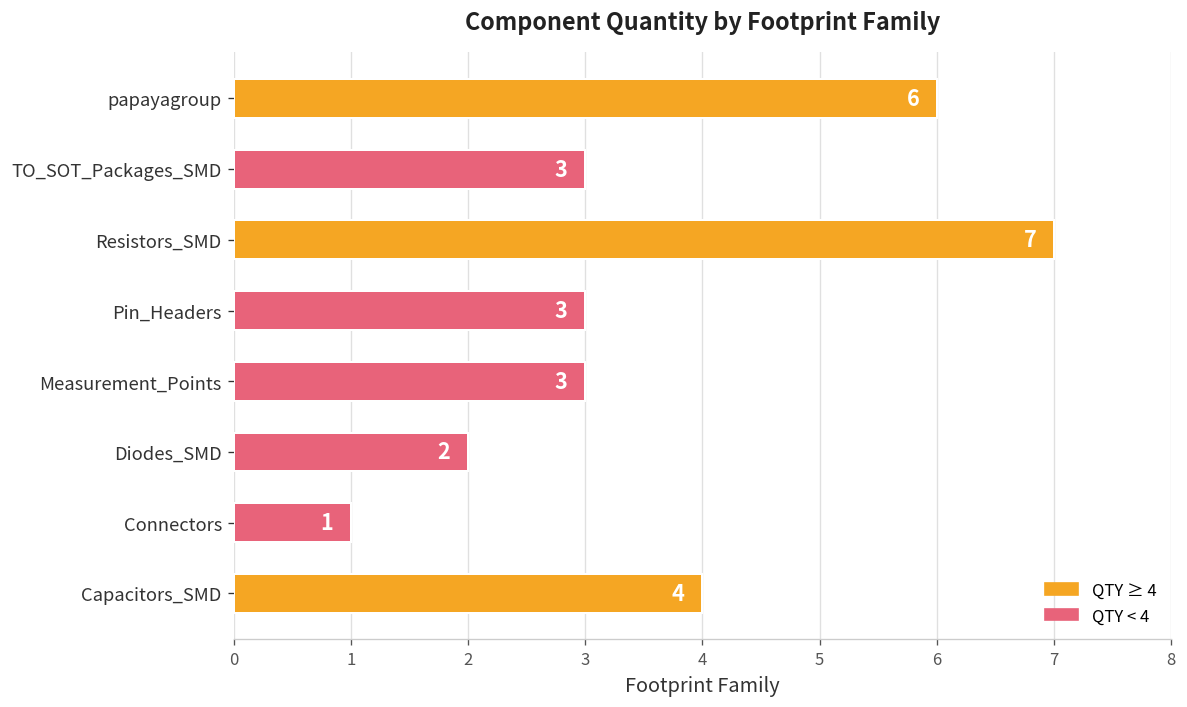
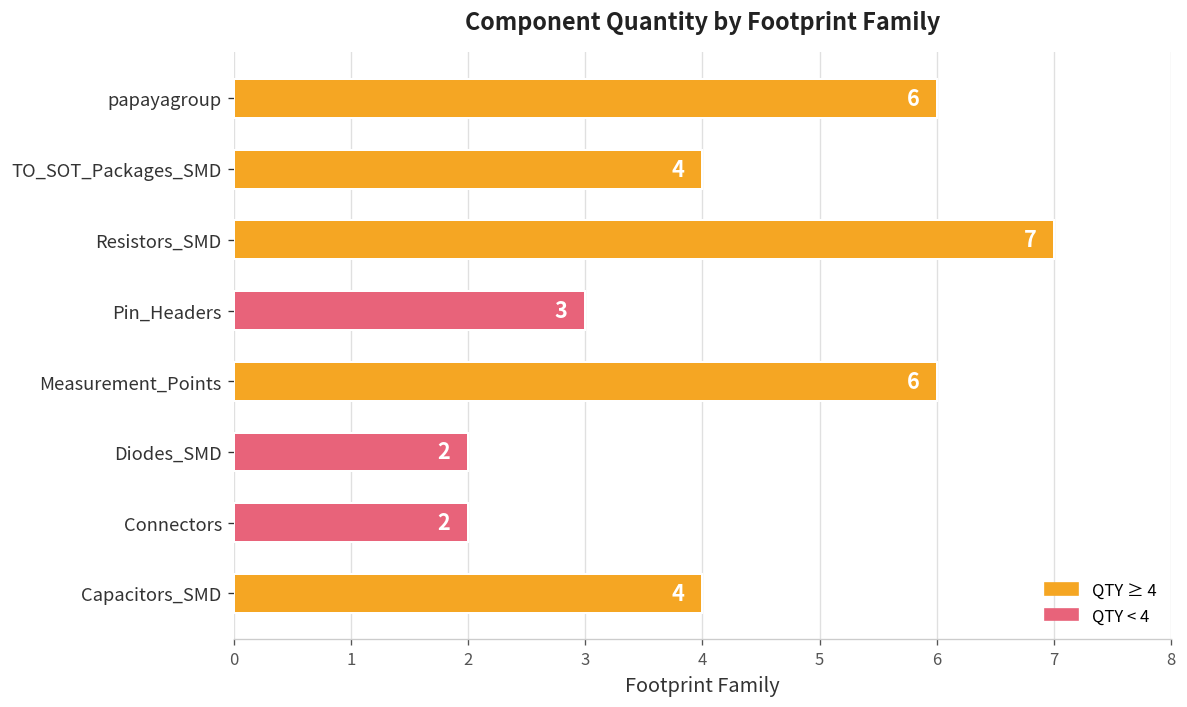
  {
    "papayagroup": 6,
-   "TO_SOT_Packages_SMD": 3,
+   "TO_SOT_Packages_SMD": 4,
    "Resistors_SMD": 7,
    "Pin_Headers": 3,
-   "Measurement_Points": 3,
+   "Measurement_Points": 6,
    "Diodes_SMD": 2,
-   "Connectors": 1,
+   "Connectors": 2,
    "Capacitors_SMD": 4
  }
